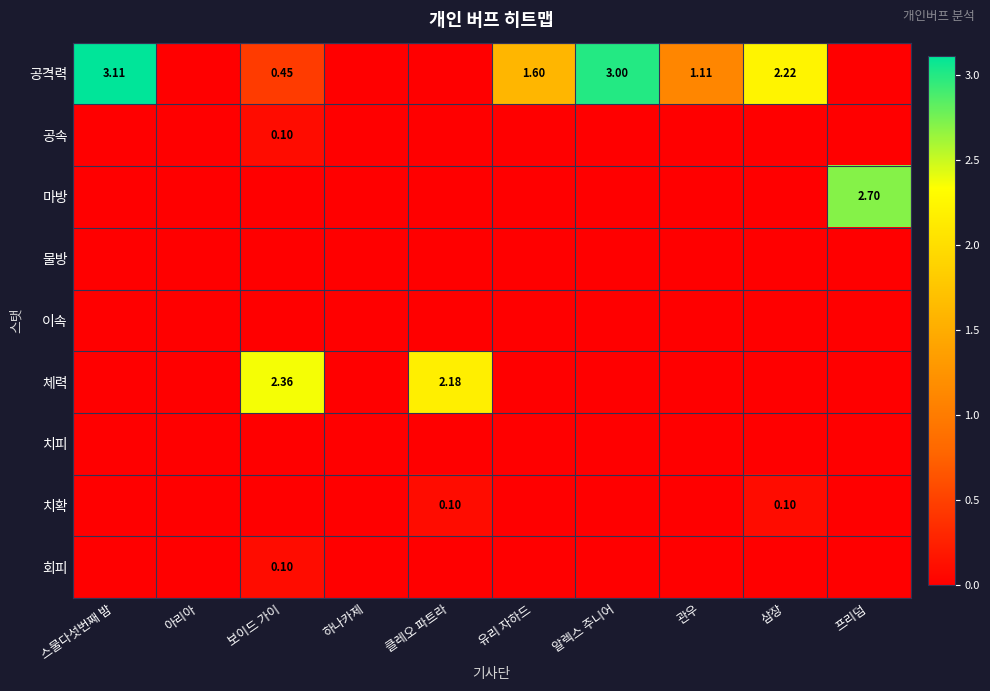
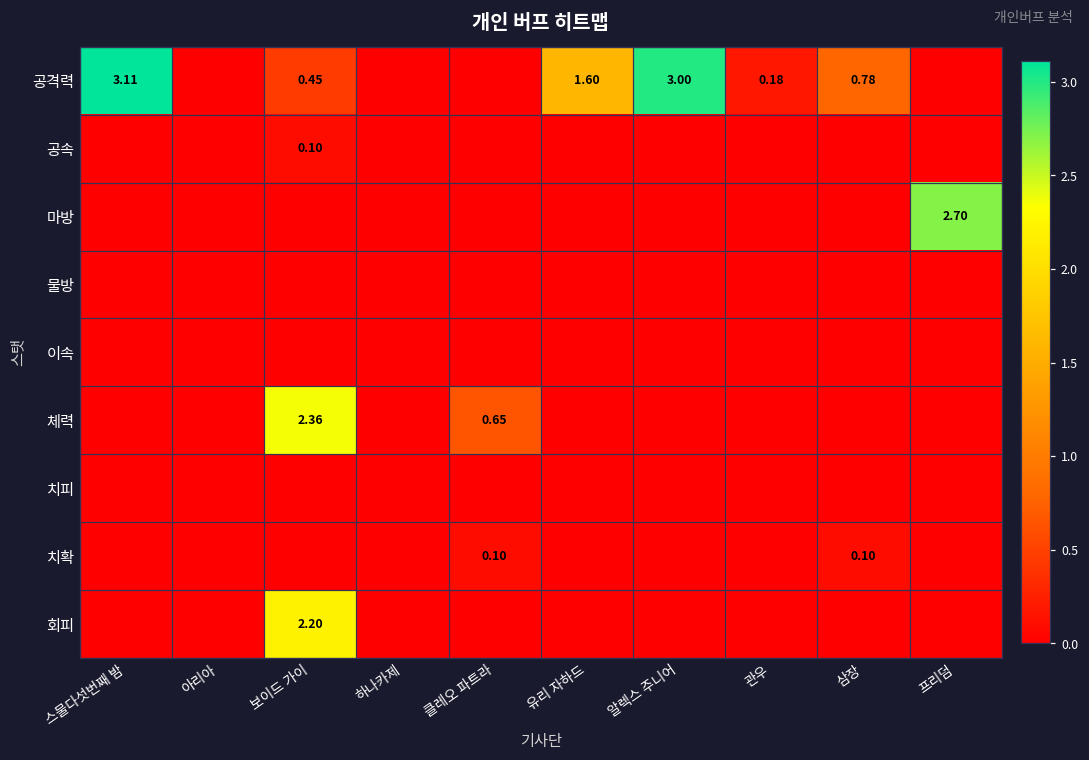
  {
    "공격력": {
      "스물다섯번째 밤": 3.11,
      "보이드 가이": 0.45,
      "유리 자하드": 1.60,
      "알렉스 주니어": 3.00,
-     "관우": 1.11,
-     "삼장": 2.22
+     "관우": 0.18,
+     "삼장": 0.78
    },
    "공속": {
      "보이드 가이": 0.10
    },
    "마방": {
      "프리덤": 2.70
    },
    "체력": {
      "보이드 가이": 2.36,
-     "클레오 파트라": 2.18
+     "클레오 파트라": 0.65
    },
    "치확": {
      "클레오 파트라": 0.10,
      "삼장": 0.10
    },
    "회피": {
-     "보이드 가이": 0.10
+     "보이드 가이": 2.20
    }
  }
